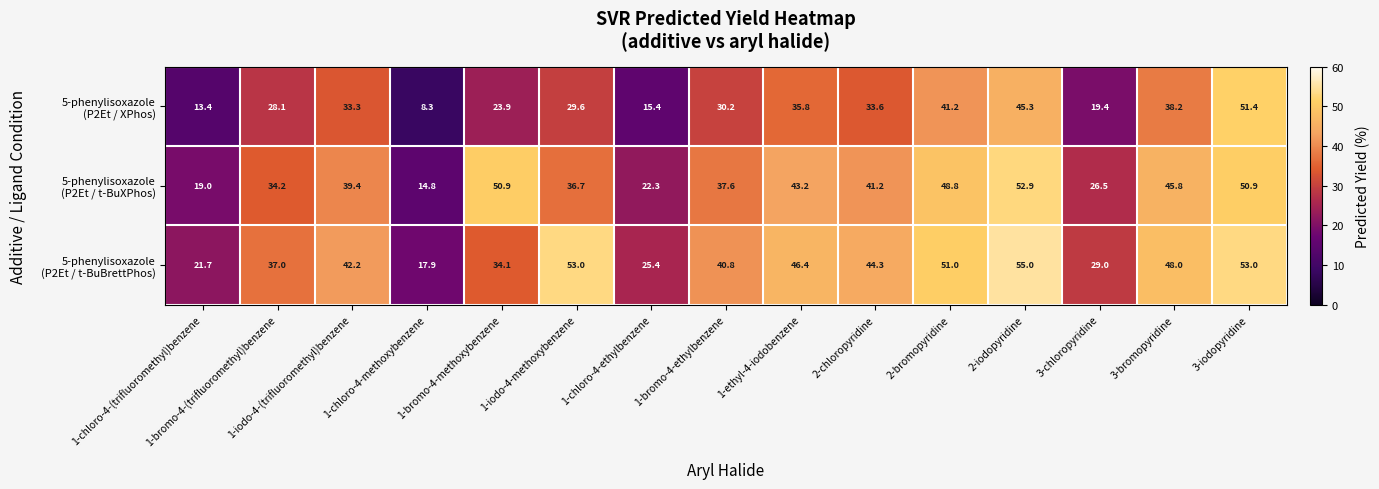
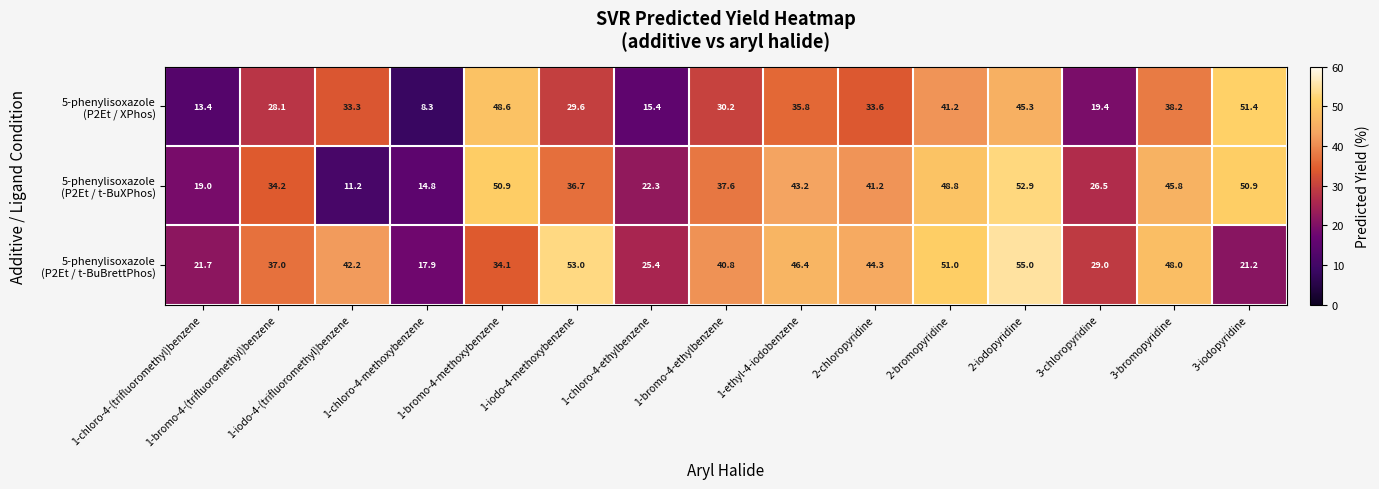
  {
    "5-phenylisoxazole (P2Et / XPhos)": {
      "1-chloro-4-(trifluoromethyl)benzene": 13.4,
      "1-bromo-4-(trifluoromethyl)benzene": 28.1,
      "1-iodo-4-(trifluoromethyl)benzene": 33.3,
      "1-chloro-4-methoxybenzene": 8.3,
-     "1-bromo-4-methoxybenzene": 23.9,
+     "1-bromo-4-methoxybenzene": 48.6,
      "1-iodo-4-methoxybenzene": 29.6,
      "1-chloro-4-ethylbenzene": 15.4,
      "1-bromo-4-ethylbenzene": 30.2,
      "1-ethyl-4-iodobenzene": 35.8,
      "2-chloropyridine": 33.6,
      "2-bromopyridine": 41.2,
      "2-iodopyridine": 45.3,
      "3-chloropyridine": 19.4,
      "3-bromopyridine": 38.2,
      "3-iodopyridine": 51.4
    },
    "5-phenylisoxazole (P2Et / t-BuXPhos)": {
      "1-chloro-4-(trifluoromethyl)benzene": 19.0,
      "1-bromo-4-(trifluoromethyl)benzene": 34.2,
-     "1-iodo-4-(trifluoromethyl)benzene": 39.4,
+     "1-iodo-4-(trifluoromethyl)benzene": 11.2,
      "1-chloro-4-methoxybenzene": 14.8,
      "1-bromo-4-methoxybenzene": 50.9,
      "1-iodo-4-methoxybenzene": 36.7,
      "1-chloro-4-ethylbenzene": 22.3,
      "1-bromo-4-ethylbenzene": 37.6,
      "1-ethyl-4-iodobenzene": 43.2,
      "2-chloropyridine": 41.2,
      "2-bromopyridine": 48.8,
      "2-iodopyridine": 52.9,
      "3-chloropyridine": 26.5,
      "3-bromopyridine": 45.8,
      "3-iodopyridine": 50.9
    },
    "5-phenylisoxazole (P2Et / t-BuBrettPhos)": {
      "1-chloro-4-(trifluoromethyl)benzene": 21.7,
      "1-bromo-4-(trifluoromethyl)benzene": 37.0,
      "1-iodo-4-(trifluoromethyl)benzene": 42.2,
      "1-chloro-4-methoxybenzene": 17.9,
      "1-bromo-4-methoxybenzene": 34.1,
      "1-iodo-4-methoxybenzene": 53.0,
      "1-chloro-4-ethylbenzene": 25.4,
      "1-bromo-4-ethylbenzene": 40.8,
      "1-ethyl-4-iodobenzene": 46.4,
      "2-chloropyridine": 44.3,
      "2-bromopyridine": 51.0,
      "2-iodopyridine": 55.0,
      "3-chloropyridine": 29.0,
      "3-bromopyridine": 48.0,
-     "3-iodopyridine": 53.0
+     "3-iodopyridine": 21.2
    }
  }
